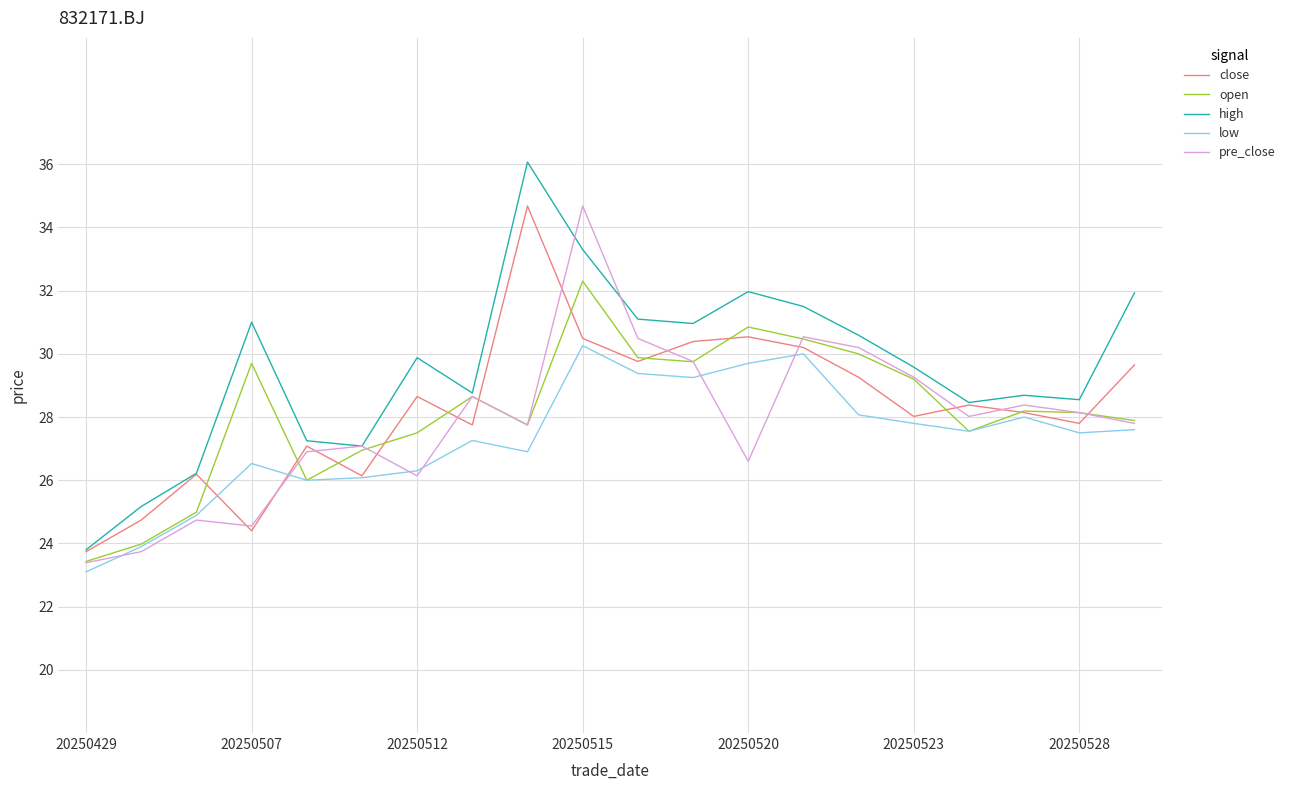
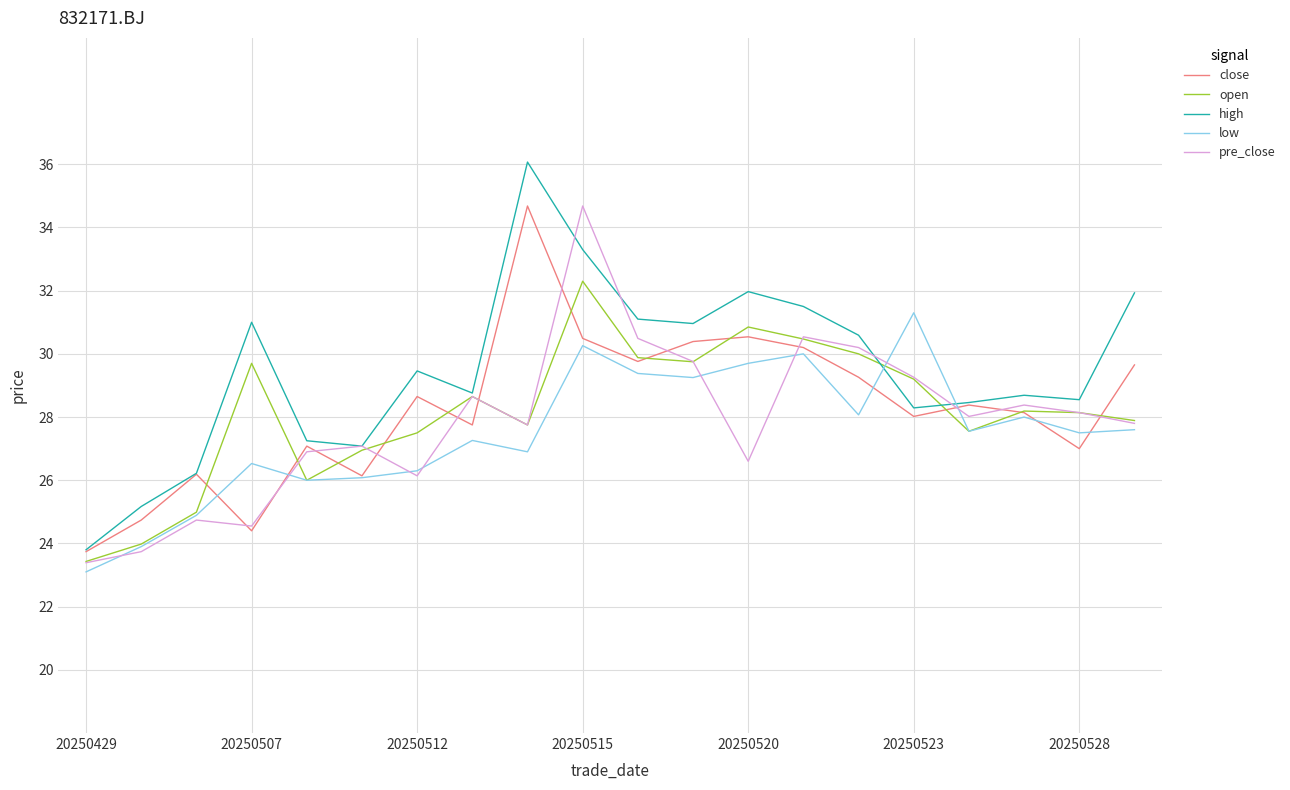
  {
    "close": {
      "20250507": 24.4,
      "20250512": 28.7,
      "20250515": 30.5,
      "20250520": 30.5,
      "20250523": 28.0,
-     "20250528": 27.8
+     "20250528": 27.0
    },
    "open": {
      "20250507": 29.7,
      "20250512": 27.5,
      "20250515": 32.3,
      "20250520": 30.9
    },
    "high": {
      "20250507": 31.0,
-     "20250512": 29.9,
+     "20250512": 29.5,
      "20250515": 33.3,
      "20250520": 32.0,
-     "20250523": 29.6,
+     "20250523": 28.3,
      "20250528": 28.6
    },
    "low": {
      "20250429": 23.1,
      "20250507": 26.5,
      "20250512": 26.3,
      "20250515": 30.3,
      "20250520": 29.7,
-     "20250523": 27.8,
+     "20250523": 31.3,
      "20250528": 27.5
    },
    "pre_close": {
      "20250507": 24.6,
      "20250512": 26.1,
      "20250515": 34.7,
      "20250520": 26.6
    }
  }
